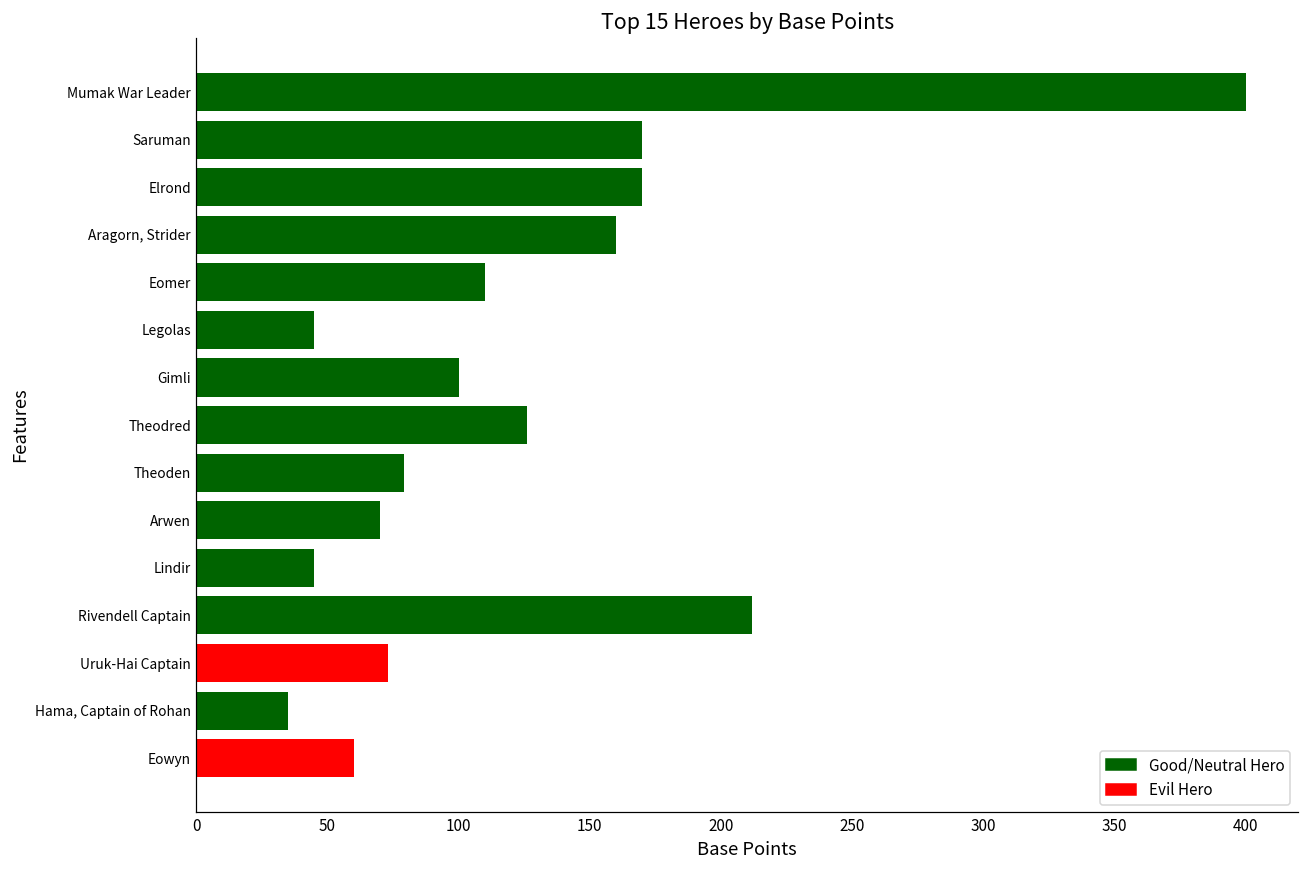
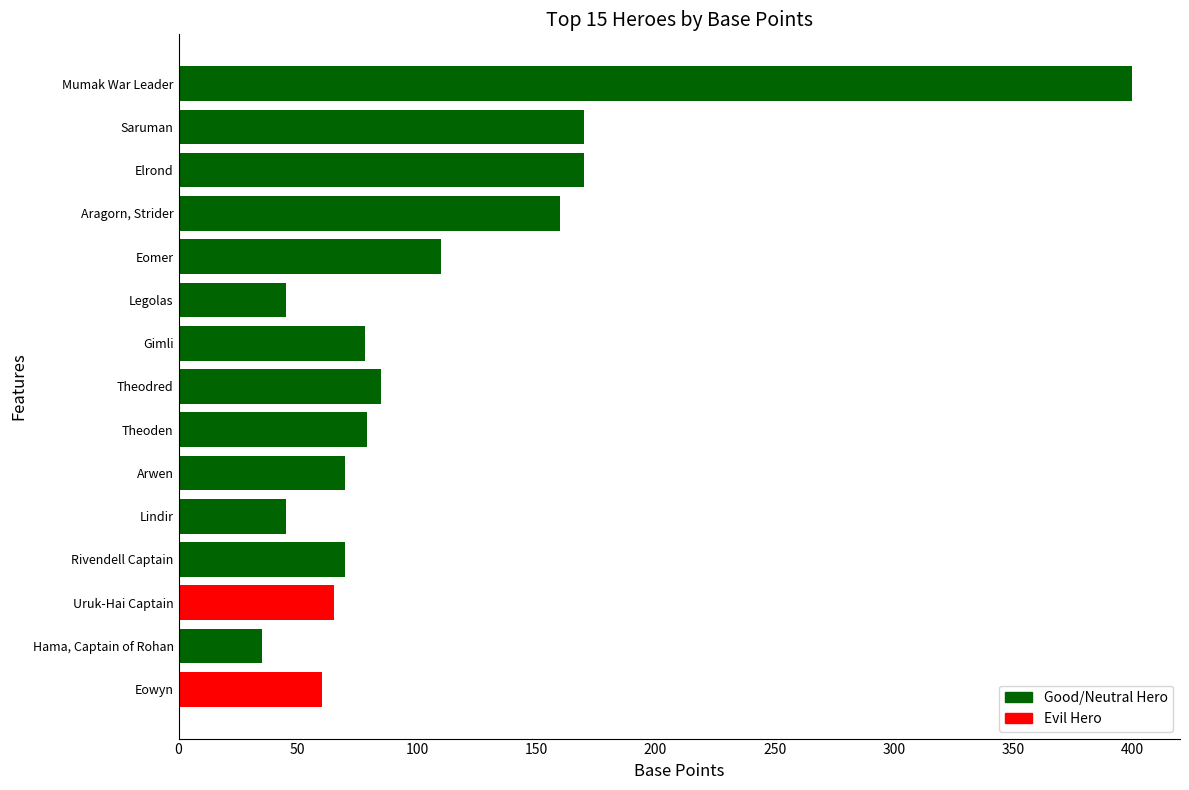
  {
    "Mumak War Leader": 400,
    "Saruman": 170,
    "Elrond": 170,
    "Aragorn, Strider": 160,
    "Eomer": 110,
    "Legolas": 45,
-   "Gimli": 100,
-   "Theodred": 126,
+   "Gimli": 78,
+   "Theodred": 85,
    "Theoden": 79,
    "Arwen": 70,
    "Lindir": 45,
-   "Rivendell Captain": 212,
-   "Uruk-Hai Captain": 73,
+   "Rivendell Captain": 70,
+   "Uruk-Hai Captain": 65,
    "Hama, Captain of Rohan": 35,
    "Eowyn": 60
  }
